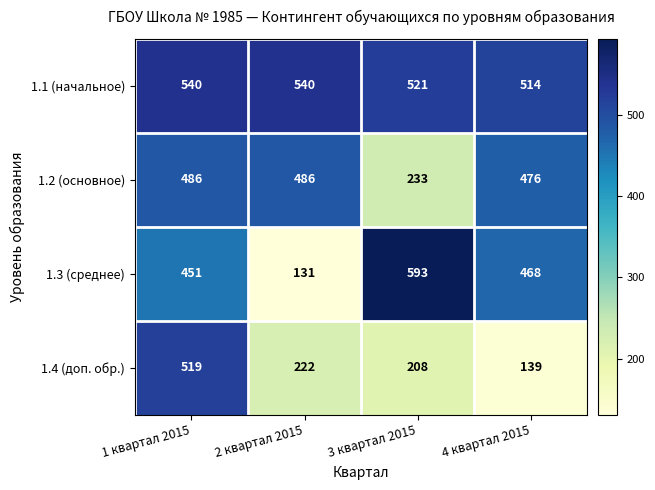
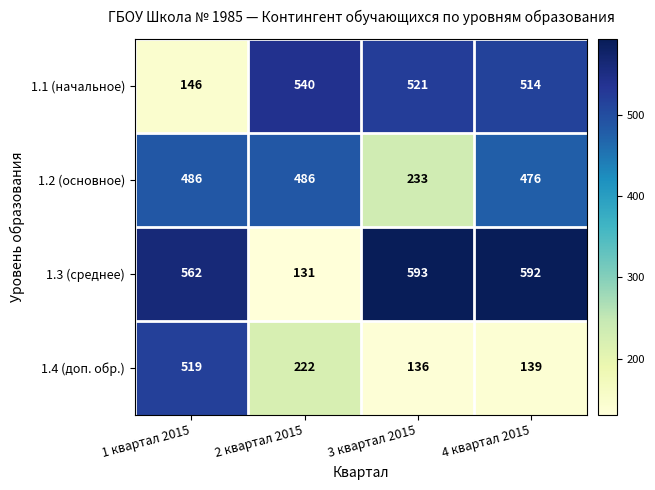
  {
    "1.1 (начальное)": {
-     "1 квартал 2015": 540,
+     "1 квартал 2015": 146,
      "2 квартал 2015": 540,
      "3 квартал 2015": 521,
      "4 квартал 2015": 514
    },
    "1.2 (основное)": {
      "1 квартал 2015": 486,
      "2 квартал 2015": 486,
      "3 квартал 2015": 233,
      "4 квартал 2015": 476
    },
    "1.3 (среднее)": {
-     "1 квартал 2015": 451,
+     "1 квартал 2015": 562,
      "2 квартал 2015": 131,
      "3 квартал 2015": 593,
-     "4 квартал 2015": 468
+     "4 квартал 2015": 592
    },
    "1.4 (доп. обр.)": {
      "1 квартал 2015": 519,
      "2 квартал 2015": 222,
-     "3 квартал 2015": 208,
+     "3 квартал 2015": 136,
      "4 квартал 2015": 139
    }
  }
